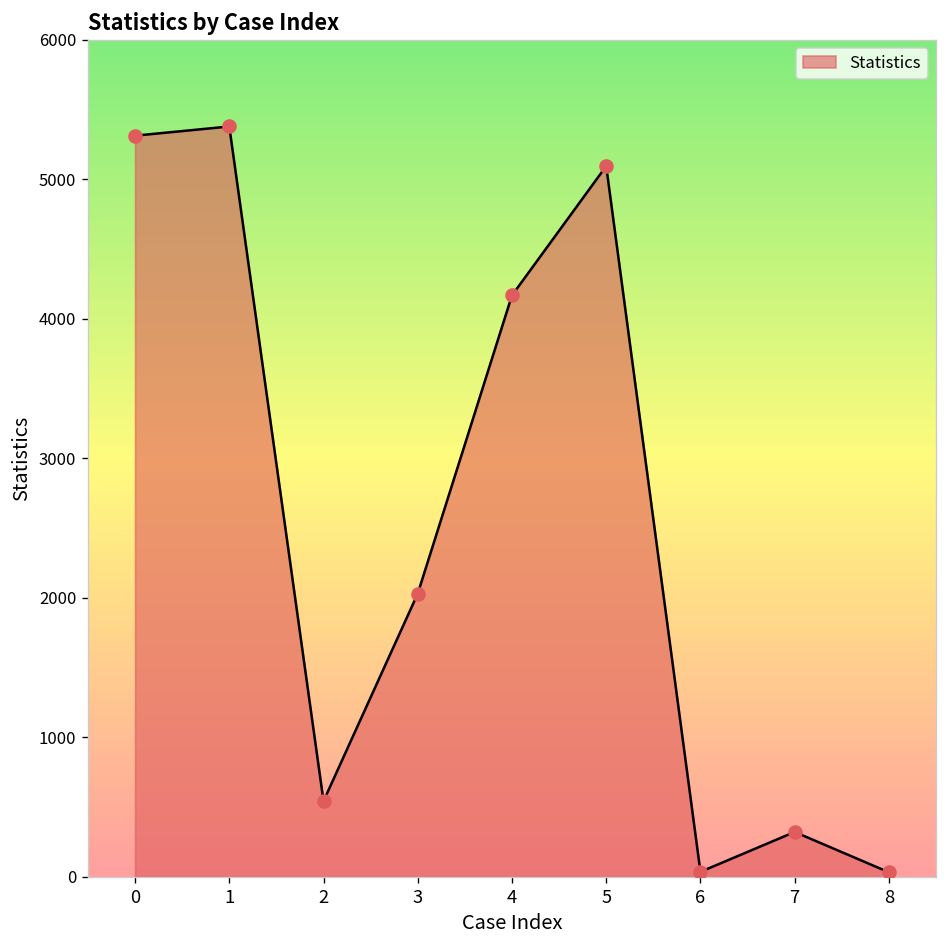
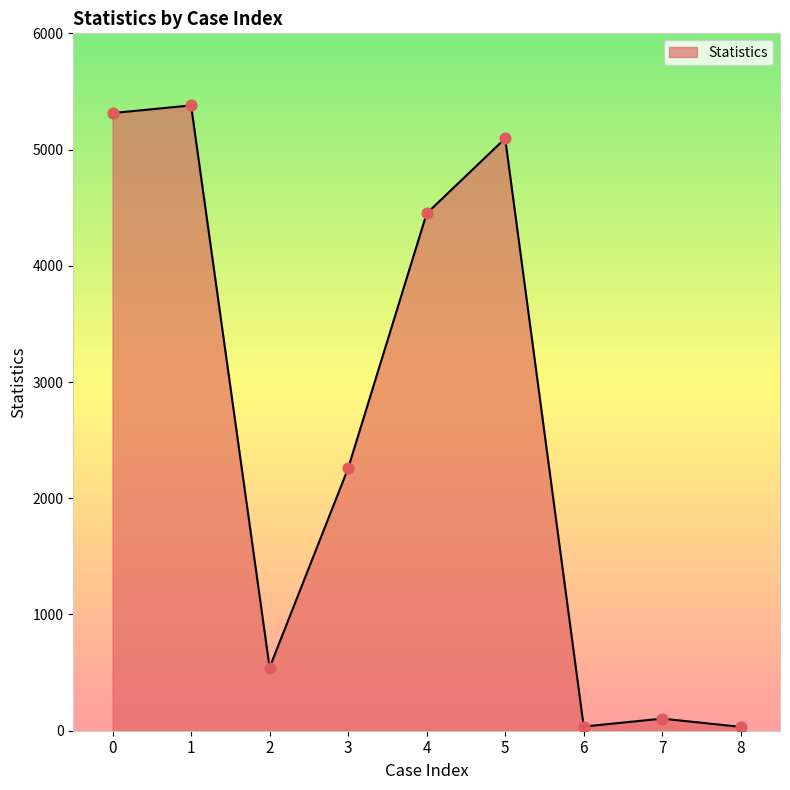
  {
    "0": 5310,
    "1": 5380,
    "2": 540,
-   "3": 2030,
-   "4": 4170,
+   "3": 2260,
+   "4": 4450,
    "5": 5100,
    "6": 40,
-   "7": 320,
+   "7": 100,
    "8": 30
  }
